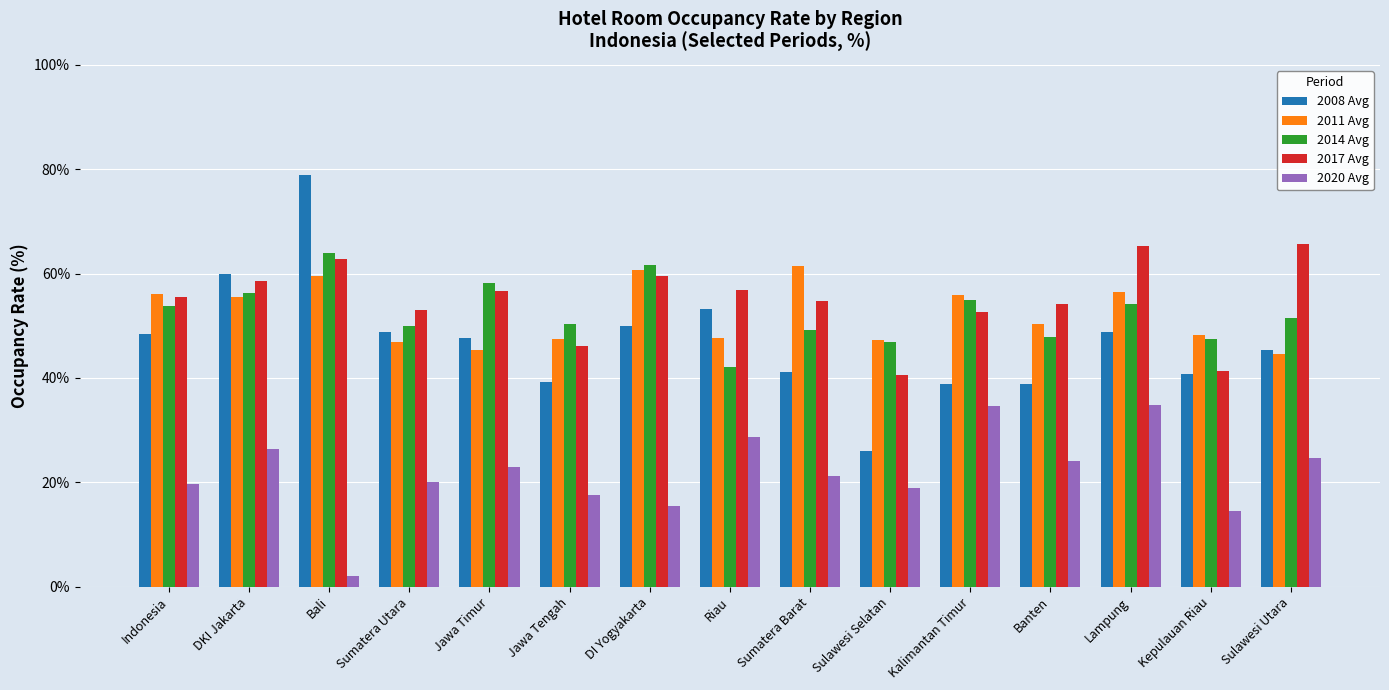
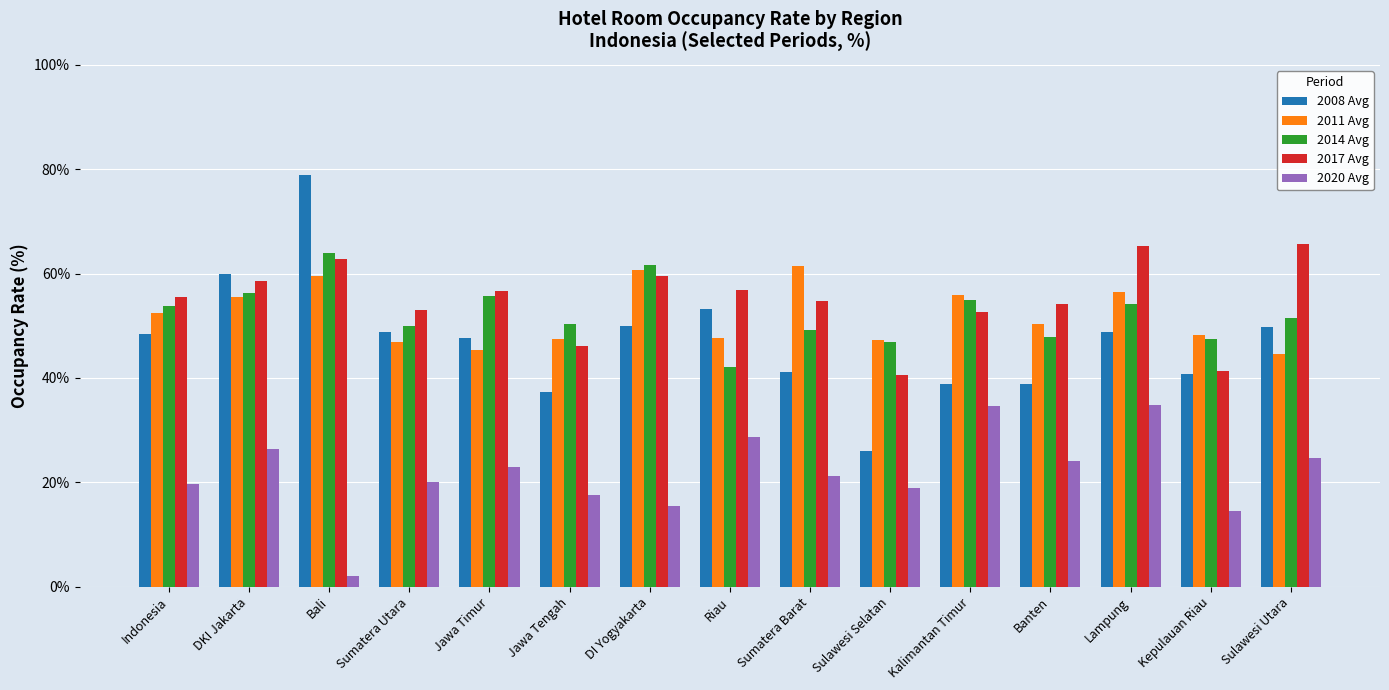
  {
    "2008 Avg": {
      "Indonesia": "48%",
      "DKI Jakarta": "60%",
      "Bali": "79%",
      "Sumatera Utara": "49%",
      "Jawa Timur": "48%",
-     "Jawa Tengah": "39%",
+     "Jawa Tengah": "37%",
      "DI Yogyakarta": "50%",
      "Riau": "53%",
      "Sumatera Barat": "41%",
      "Sulawesi Selatan": "26%",
      "Kalimantan Timur": "39%",
      "Banten": "39%",
      "Lampung": "49%",
      "Kepulauan Riau": "41%",
-     "Sulawesi Utara": "45%"
+     "Sulawesi Utara": "50%"
    },
    "2011 Avg": {
-     "Indonesia": "56%",
+     "Indonesia": "53%",
      "DKI Jakarta": "56%",
      "Bali": "60%",
      "Sumatera Utara": "47%",
      "Jawa Timur": "45%",
      "Jawa Tengah": "48%",
      "DI Yogyakarta": "61%",
      "Riau": "48%",
      "Sumatera Barat": "62%",
      "Sulawesi Selatan": "47%",
      "Kalimantan Timur": "56%",
      "Banten": "50%",
      "Lampung": "56%",
      "Kepulauan Riau": "48%",
      "Sulawesi Utara": "45%"
    },
    "2014 Avg": {
      "Indonesia": "54%",
      "DKI Jakarta": "56%",
      "Bali": "64%",
      "Sumatera Utara": "50%",
-     "Jawa Timur": "58%",
+     "Jawa Timur": "56%",
      "Jawa Tengah": "50%",
      "DI Yogyakarta": "62%",
      "Riau": "42%",
      "Sumatera Barat": "49%",
      "Sulawesi Selatan": "47%",
      "Kalimantan Timur": "55%",
      "Banten": "48%",
      "Lampung": "54%",
      "Kepulauan Riau": "47%",
      "Sulawesi Utara": "52%"
    },
    "2017 Avg": {
      "Indonesia": "55%",
      "DKI Jakarta": "59%",
      "Bali": "63%",
      "Sumatera Utara": "53%",
      "Jawa Timur": "57%",
      "Jawa Tengah": "46%",
      "DI Yogyakarta": "60%",
      "Riau": "57%",
      "Sumatera Barat": "55%",
      "Sulawesi Selatan": "41%",
      "Kalimantan Timur": "53%",
      "Banten": "54%",
      "Lampung": "65%",
      "Kepulauan Riau": "41%",
      "Sulawesi Utara": "66%"
    },
    "2020 Avg": {
      "Indonesia": "20%",
      "DKI Jakarta": "26%",
      "Bali": "2%",
      "Sumatera Utara": "20%",
      "Jawa Timur": "23%",
      "Jawa Tengah": "18%",
      "DI Yogyakarta": "16%",
      "Riau": "29%",
      "Sumatera Barat": "21%",
      "Sulawesi Selatan": "19%",
      "Kalimantan Timur": "35%",
      "Banten": "24%",
      "Lampung": "35%",
      "Kepulauan Riau": "14%",
      "Sulawesi Utara": "25%"
    }
  }
